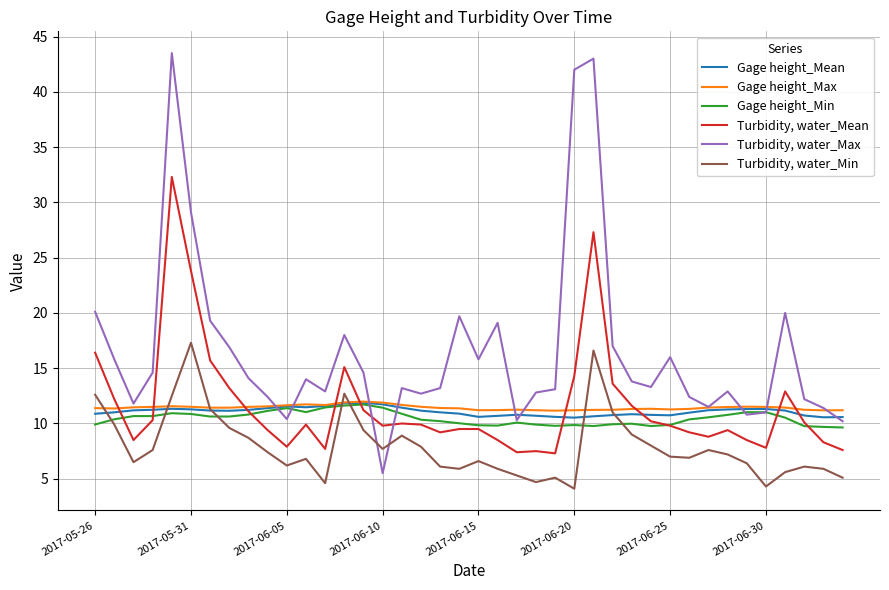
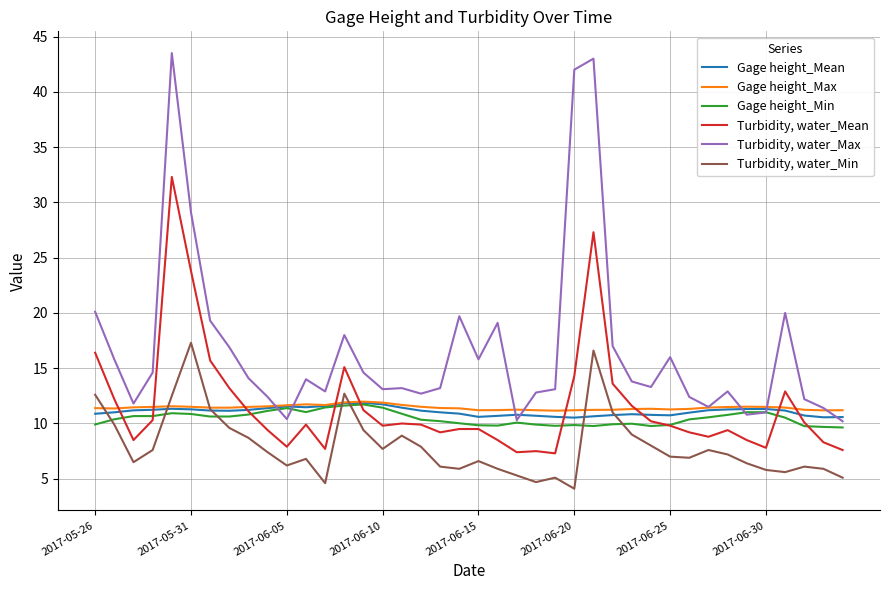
  {
    "Gage height_Mean": {
      "2017-05-26": 10.9,
      "2017-06-15": 10.6,
      "2017-06-20": 10.5,
      "2017-06-25": 10.7
    },
    "Gage height_Max": {
      "2017-05-26": 11.4,
      "2017-06-15": 11.2,
      "2017-06-20": 11.2,
      "2017-06-25": 11.3
    },
    "Gage height_Min": {
      "2017-05-26": 9.9,
      "2017-05-31": 10.9,
      "2017-06-10": 11.4,
      "2017-06-15": 9.8,
      "2017-06-20": 9.9
    },
    "Turbidity, water_Mean": {
      "2017-05-26": 16.4,
      "2017-05-31": 23.8,
      "2017-06-05": 7.9,
      "2017-06-10": 9.8,
      "2017-06-15": 9.5,
      "2017-06-20": 14.3,
      "2017-06-30": 7.8
    },
    "Turbidity, water_Max": {
      "2017-05-26": 20.1,
      "2017-05-31": 29.1,
      "2017-06-05": 10.4,
-     "2017-06-10": 5.5,
+     "2017-06-10": 13.1,
      "2017-06-15": 15.8,
      "2017-06-20": 42.0,
      "2017-06-25": 16.0
    },
    "Turbidity, water_Min": {
      "2017-05-26": 12.6,
      "2017-05-31": 17.3,
      "2017-06-05": 6.2,
      "2017-06-10": 7.7,
      "2017-06-15": 6.6,
      "2017-06-20": 4.1,
      "2017-06-25": 7.0,
-     "2017-06-30": 4.3
+     "2017-06-30": 5.8
    }
  }
